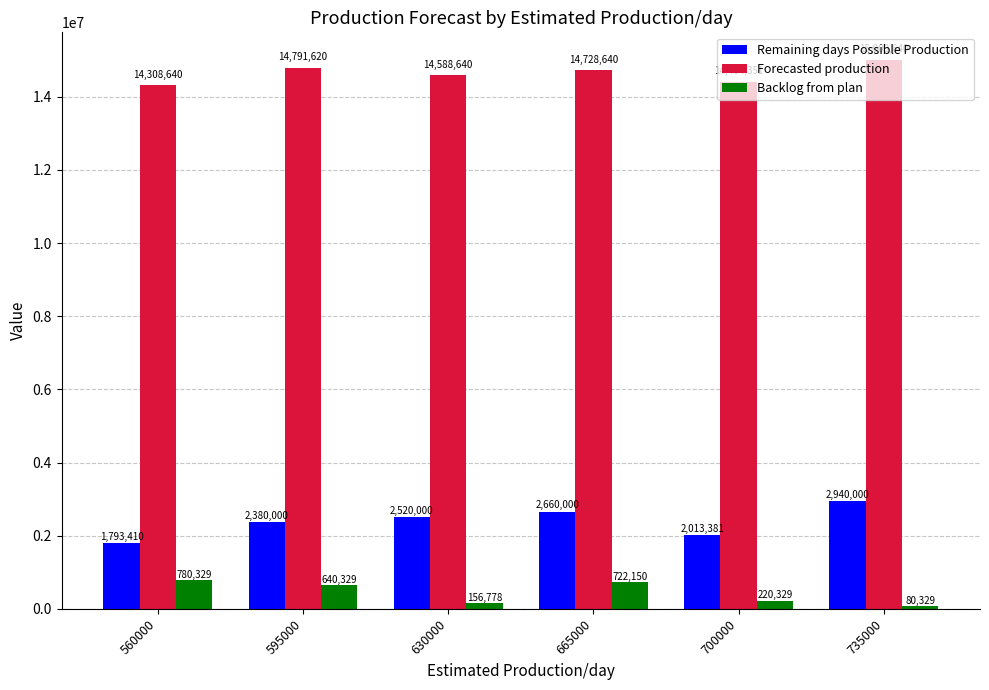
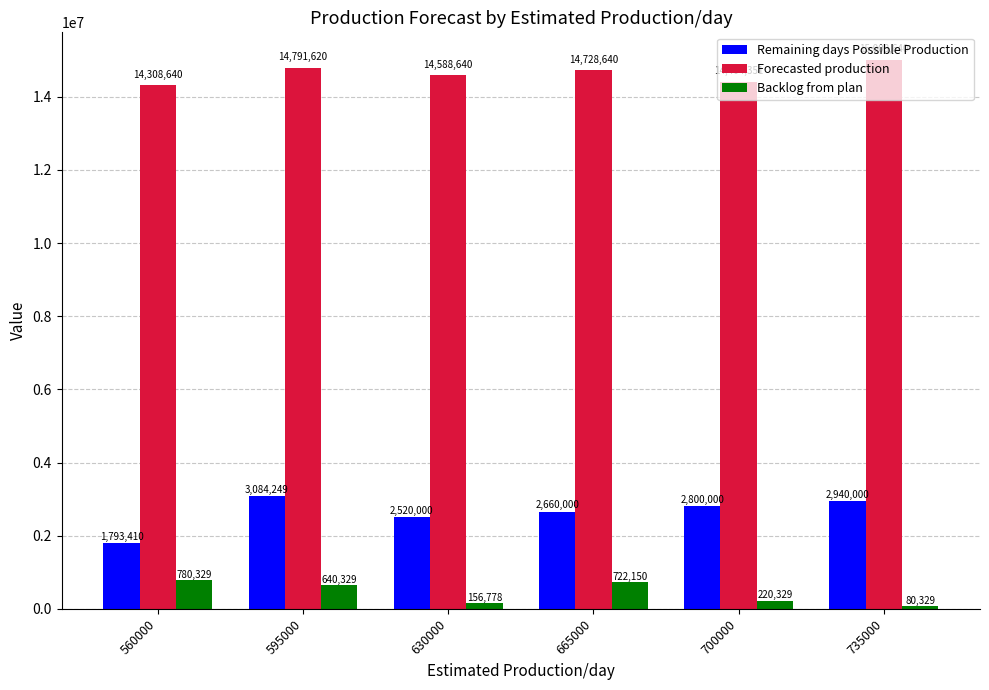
  {
    "Remaining days Possible Production": {
      "560000": "1,793,410",
-     "595000": "2,380,000",
+     "595000": "3,084,249",
      "630000": "2,520,000",
      "665000": "2,660,000",
-     "700000": "2,013,381",
+     "700000": "2,800,000",
      "735000": "2,940,000"
    },
    "Forecasted production": {
      "560000": "14,308,640",
      "595000": "14,791,620",
      "630000": "14,588,640",
      "665000": "14,728,640"
    },
    "Backlog from plan": {
      "560000": "780,329",
      "595000": "640,329",
      "630000": "156,778",
      "665000": "722,150",
      "700000": "220,329",
      "735000": "80,329"
    }
  }
